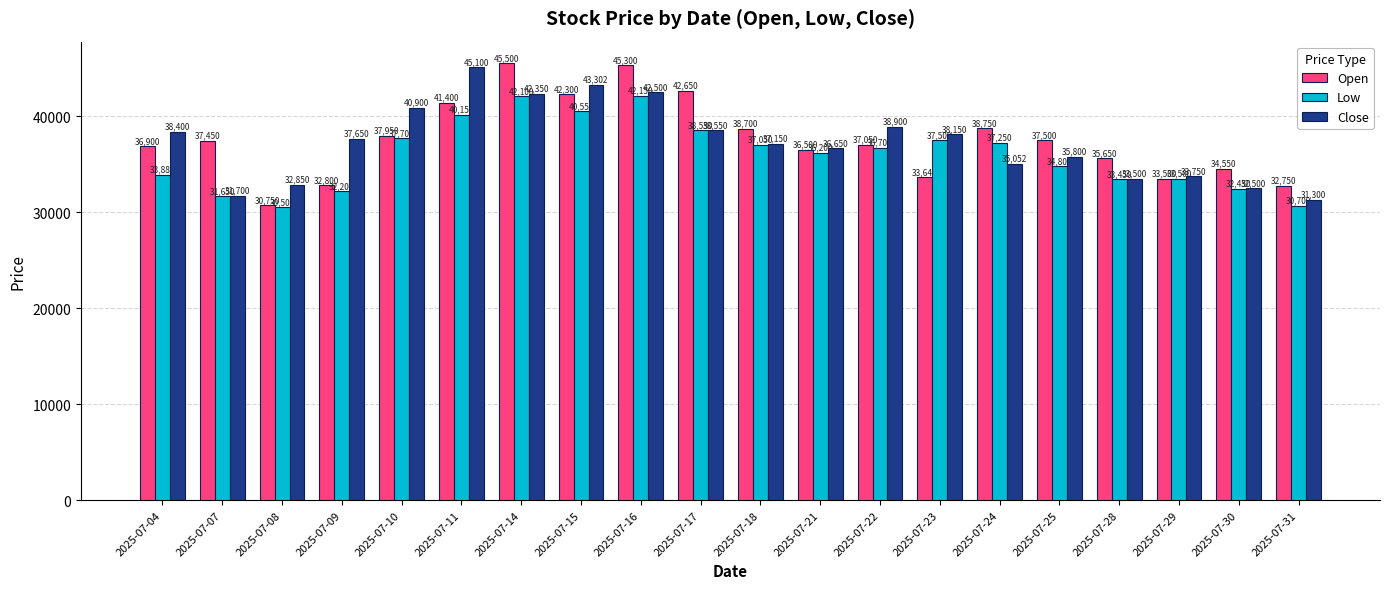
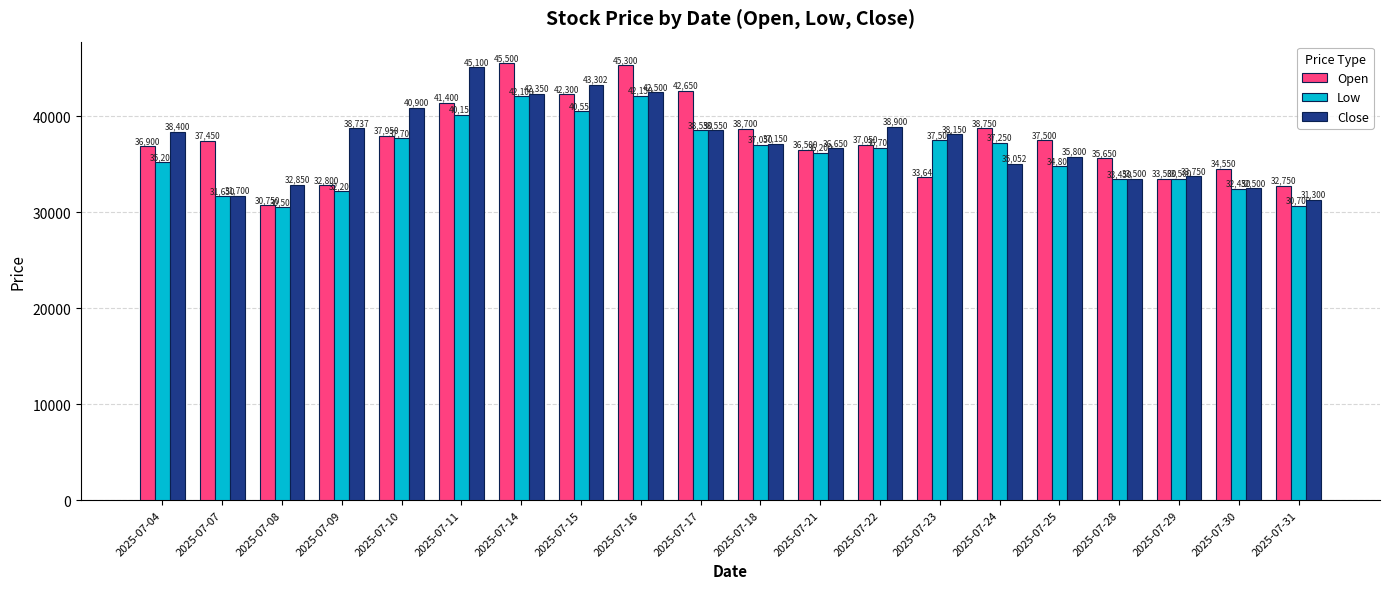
  {
    "Open": {
      "2025-07-04": "36,900",
      "2025-07-07": "37,450",
      "2025-07-09": "32,800",
      "2025-07-11": "41,400",
      "2025-07-14": "45,500",
      "2025-07-15": "42,300",
      "2025-07-16": "45,300",
      "2025-07-17": "42,650",
      "2025-07-18": "38,700",
      "2025-07-23": "33,645",
      "2025-07-24": "38,750",
      "2025-07-25": "37,500",
      "2025-07-28": "35,650",
      "2025-07-30": "34,550",
      "2025-07-31": "32,750"
    },
    "Low": {
-     "2025-07-04": "33,888",
+     "2025-07-04": "35,200",
      "2025-07-09": "32,200",
      "2025-07-11": "40,150",
      "2025-07-15": "40,550",
      "2025-07-23": "37,500",
      "2025-07-24": "37,250",
      "2025-07-25": "34,800",
      "2025-07-31": "30,700"
    },
    "Close": {
      "2025-07-04": "38,400",
      "2025-07-08": "32,850",
-     "2025-07-09": "37,650",
+     "2025-07-09": "38,737",
      "2025-07-10": "40,900",
      "2025-07-11": "45,100",
      "2025-07-15": "43,302",
      "2025-07-22": "38,900",
      "2025-07-23": "38,150",
      "2025-07-24": "35,052",
      "2025-07-25": "35,800",
      "2025-07-31": "31,300"
    }
  }
